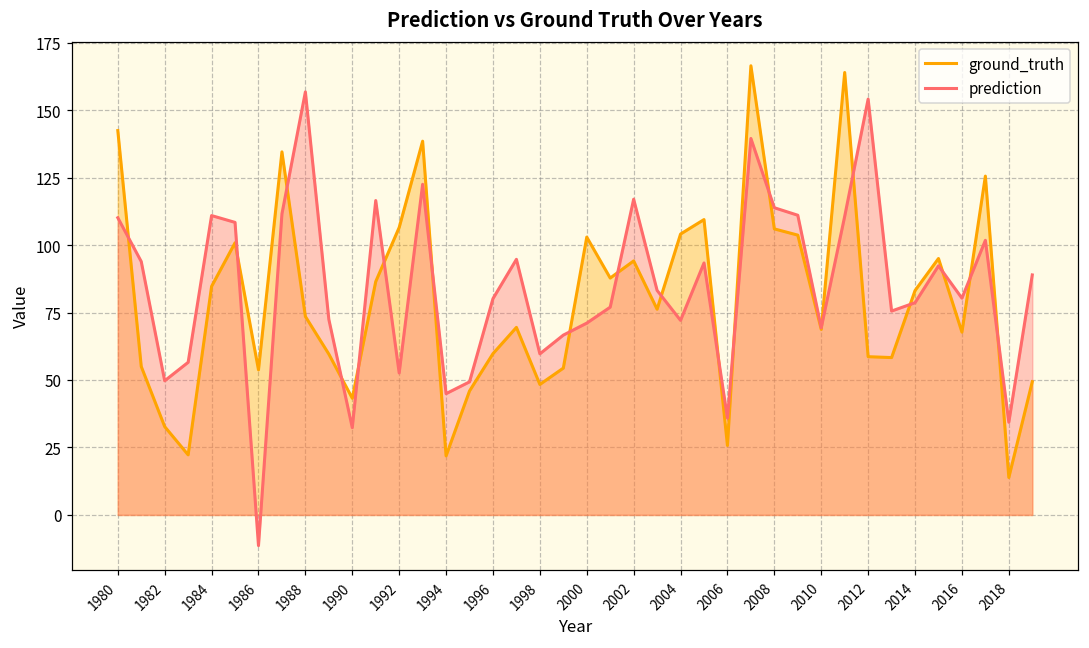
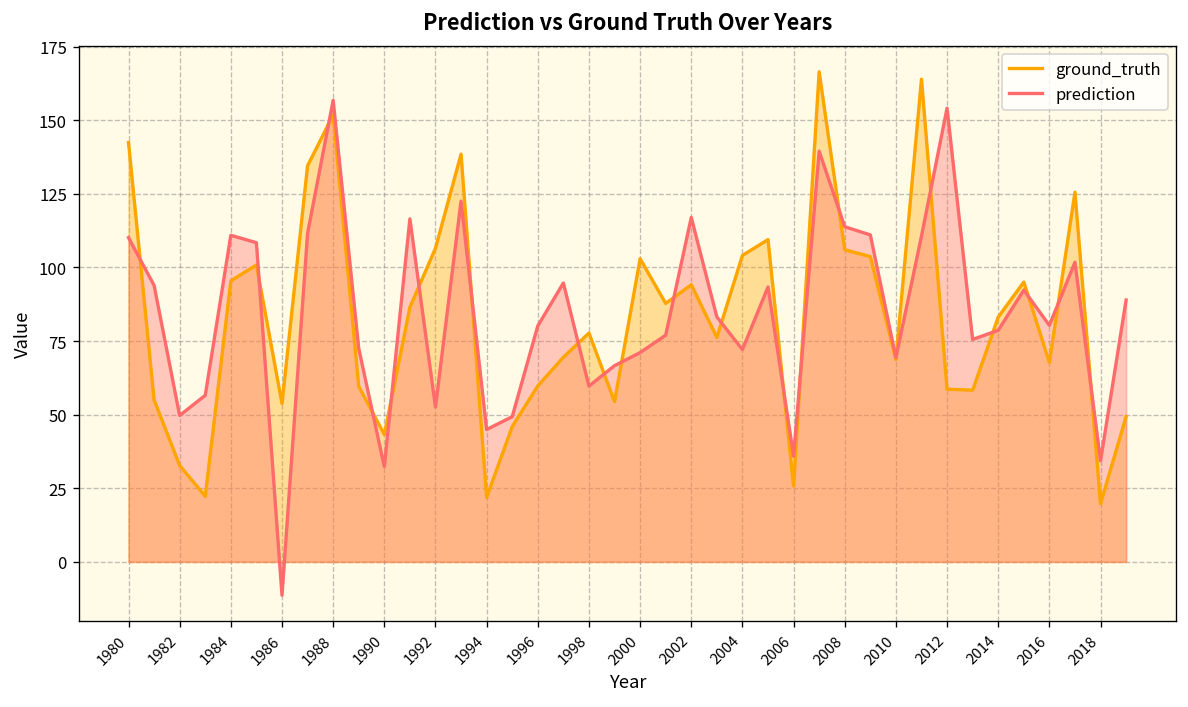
  {
    "ground_truth": {
      "1980": 142,
      "1982": 33,
-     "1984": 85,
+     "1984": 95,
      "1986": 54,
-     "1988": 74,
+     "1988": 152,
      "1990": 43,
      "1992": 107,
      "1994": 22,
      "1996": 60,
-     "1998": 48,
+     "1998": 78,
      "2000": 103,
      "2002": 94,
      "2004": 104,
      "2006": 26,
      "2008": 106,
      "2012": 59,
      "2014": 83,
      "2016": 68,
-     "2018": 14
+     "2018": 20
    }
  }
